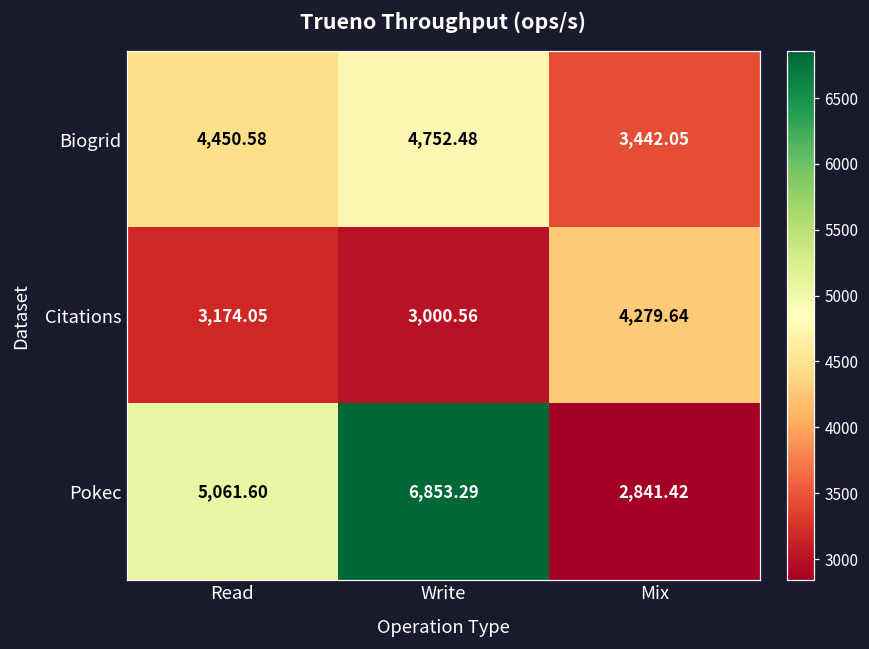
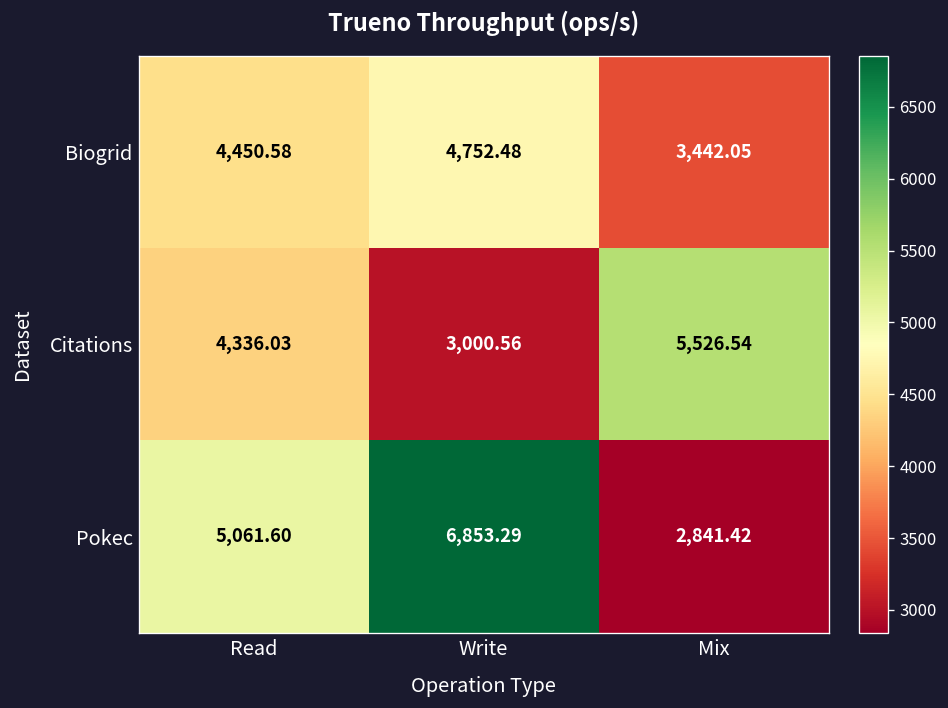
  {
    "Biogrid": {
      "Read": "4,450.58",
      "Write": "4,752.48",
      "Mix": "3,442.05"
    },
    "Citations": {
-     "Read": "3,174.05",
+     "Read": "4,336.03",
      "Write": "3,000.56",
-     "Mix": "4,279.64"
+     "Mix": "5,526.54"
    },
    "Pokec": {
      "Read": "5,061.60",
      "Write": "6,853.29",
      "Mix": "2,841.42"
    }
  }
